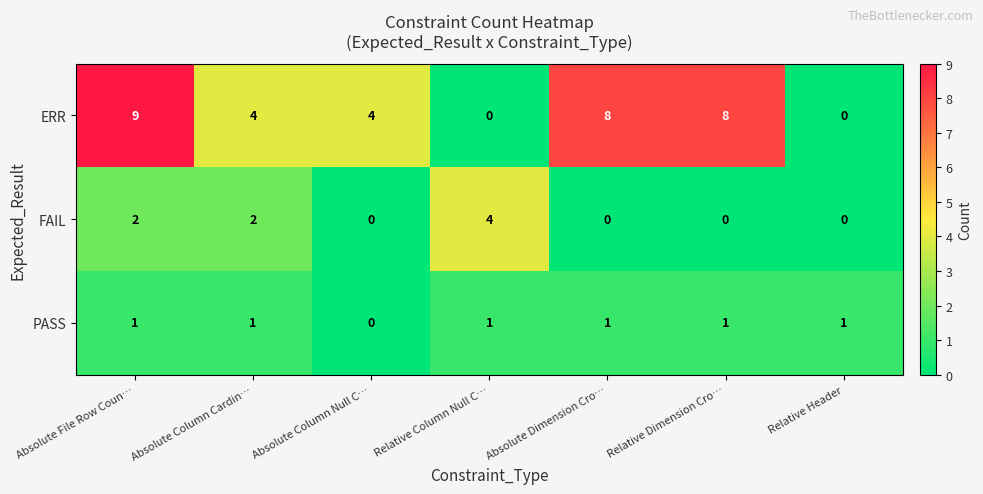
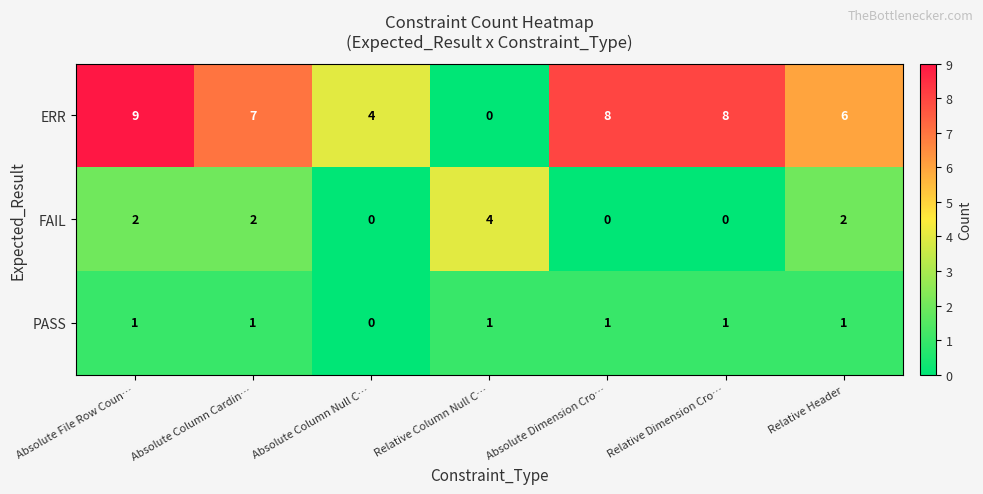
  {
    "ERR": {
      "Absolute File Row Coun…": 9,
-     "Absolute Column Cardin…": 4,
+     "Absolute Column Cardin…": 7,
      "Absolute Column Null C…": 4,
      "Relative Column Null C…": 0,
      "Absolute Dimension Cro…": 8,
      "Relative Dimension Cro…": 8,
-     "Relative Header": 0
+     "Relative Header": 6
    },
    "FAIL": {
      "Absolute File Row Coun…": 2,
      "Absolute Column Cardin…": 2,
      "Absolute Column Null C…": 0,
      "Relative Column Null C…": 4,
      "Absolute Dimension Cro…": 0,
      "Relative Dimension Cro…": 0,
-     "Relative Header": 0
+     "Relative Header": 2
    },
    "PASS": {
      "Absolute File Row Coun…": 1,
      "Absolute Column Cardin…": 1,
      "Absolute Column Null C…": 0,
      "Relative Column Null C…": 1,
      "Absolute Dimension Cro…": 1,
      "Relative Dimension Cro…": 1,
      "Relative Header": 1
    }
  }
